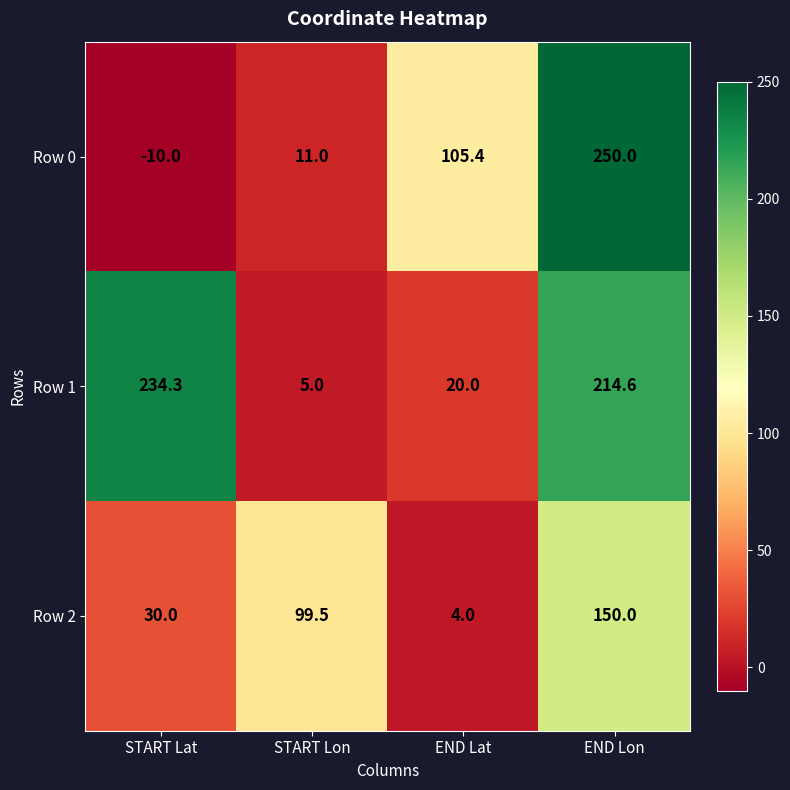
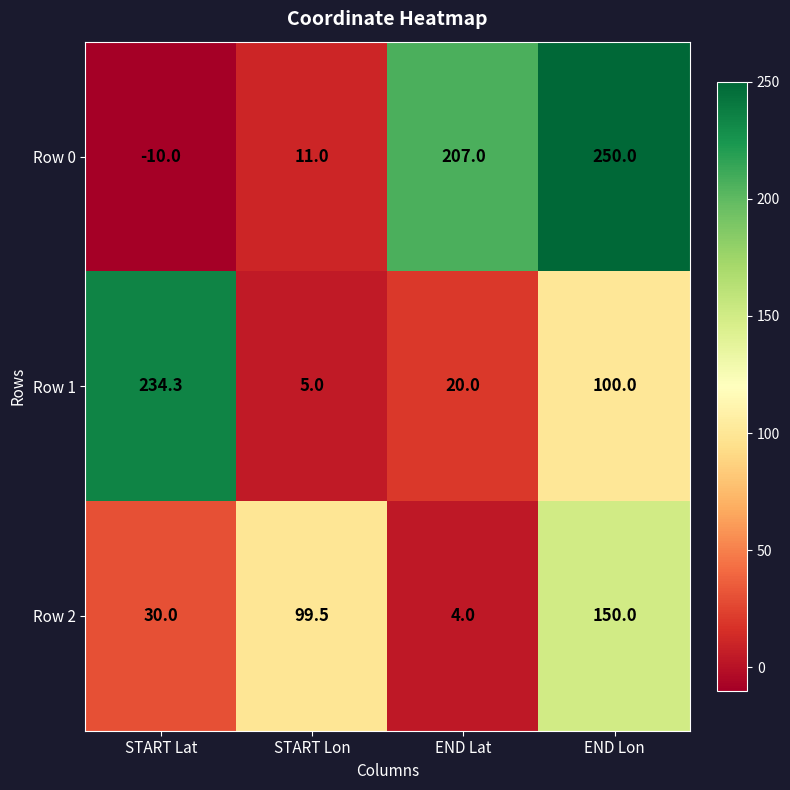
  {
    "Row 0": {
      "START Lat": -10.0,
      "START Lon": 11.0,
-     "END Lat": 105.4,
+     "END Lat": 207.0,
      "END Lon": 250.0
    },
    "Row 1": {
      "START Lat": 234.3,
      "START Lon": 5.0,
      "END Lat": 20.0,
-     "END Lon": 214.6
+     "END Lon": 100.0
    },
    "Row 2": {
      "START Lat": 30.0,
      "START Lon": 99.5,
      "END Lat": 4.0,
      "END Lon": 150.0
    }
  }
